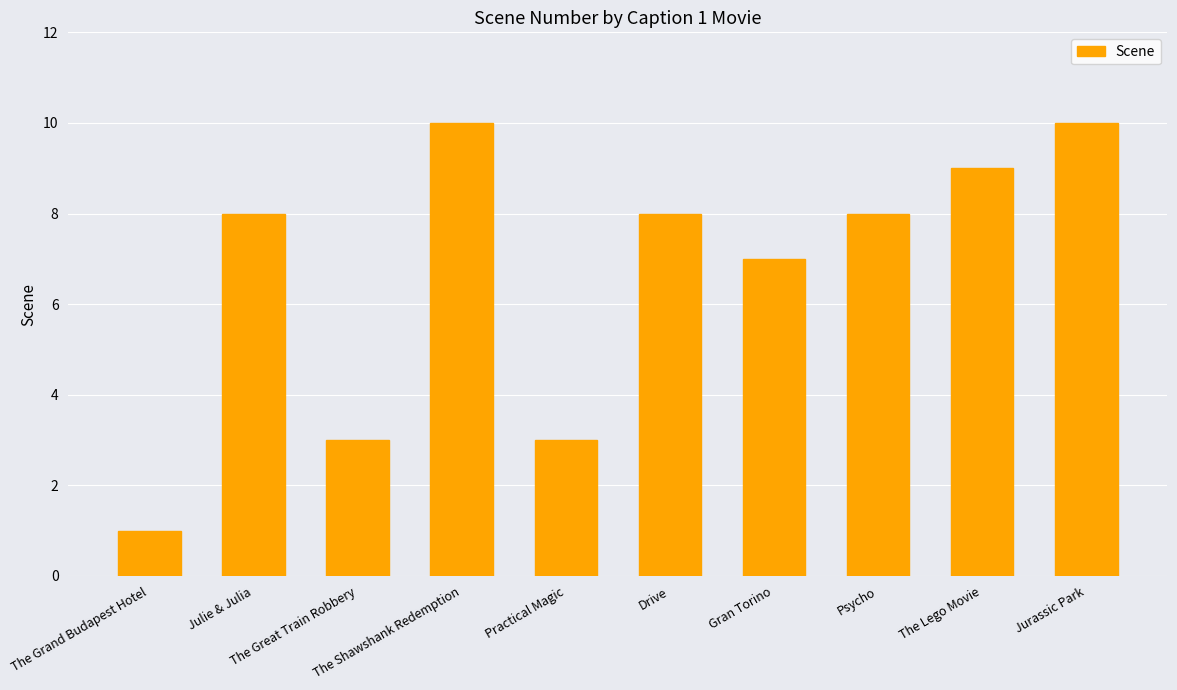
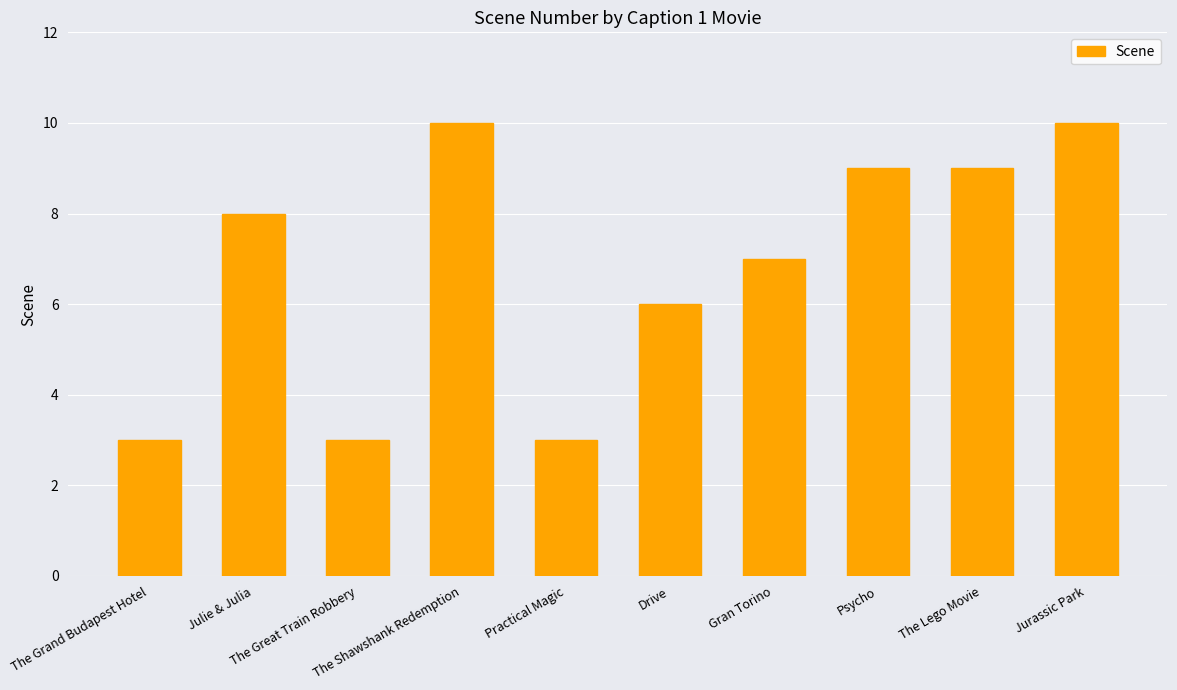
  {
-   "The Grand Budapest Hotel": 1,
+   "The Grand Budapest Hotel": 3,
    "Julie & Julia": 8,
    "The Great Train Robbery": 3,
    "The Shawshank Redemption": 10,
    "Practical Magic": 3,
-   "Drive": 8,
+   "Drive": 6,
    "Gran Torino": 7,
-   "Psycho": 8,
+   "Psycho": 9,
    "The Lego Movie": 9,
    "Jurassic Park": 10
  }
